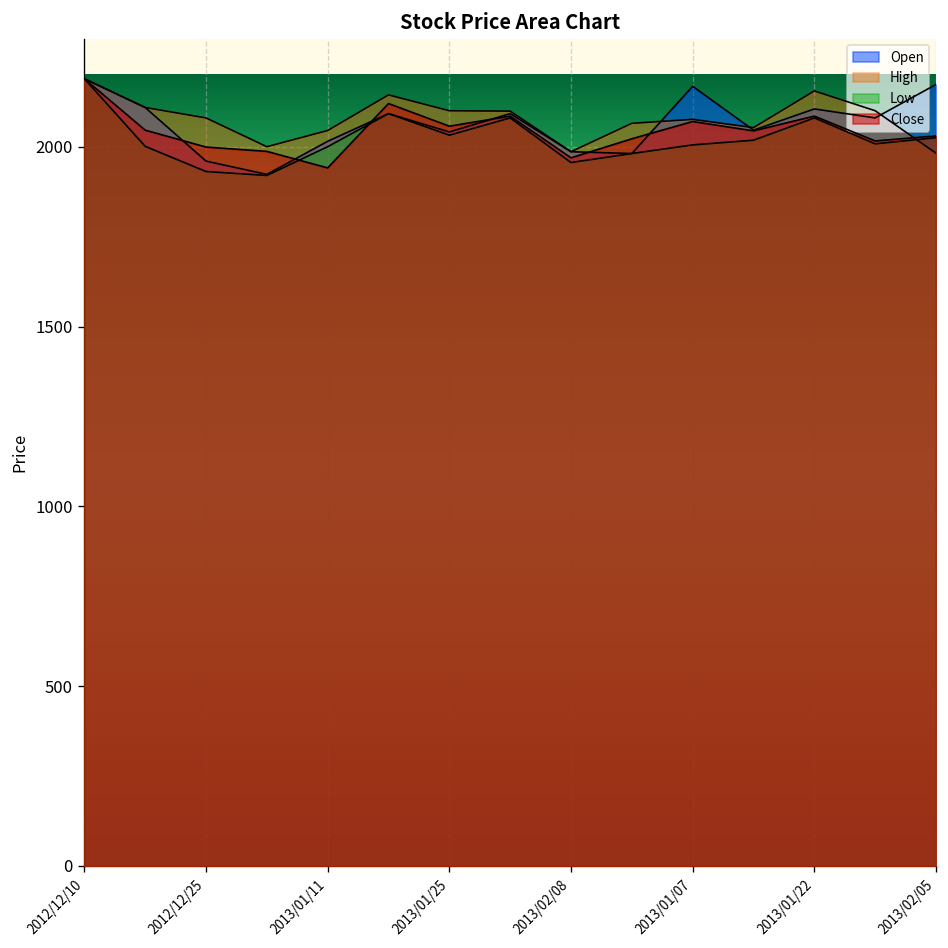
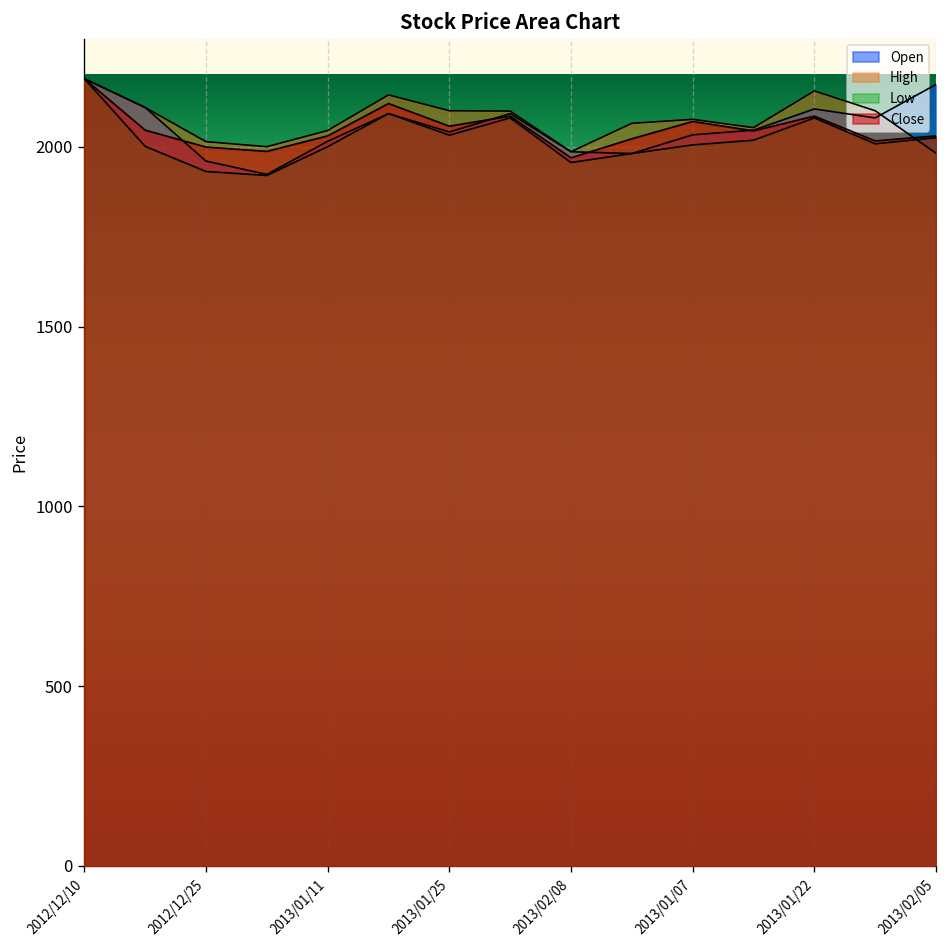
  {
    "Open": {
      "2012/12/25": 1960,
      "2013/01/11": 2020,
      "2013/01/25": 2040,
-     "2013/01/07": 2170,
+     "2013/01/07": 2030,
      "2013/01/22": 2110,
      "2013/02/05": 2170
    },
    "High": {
-     "2012/12/25": 2080,
+     "2012/12/25": 2010,
      "2013/01/11": 2050,
      "2013/01/25": 2100,
      "2013/01/22": 2160,
      "2013/02/05": 1980
    },
    "Low": {
      "2012/12/25": 1930,
      "2013/01/11": 2000,
      "2013/01/25": 2030,
      "2013/02/08": 1960,
      "2013/01/07": 2010
    },
    "Close": {
      "2012/12/25": 2000,
-     "2013/01/11": 1940,
+     "2013/01/11": 2030,
      "2013/01/25": 2060,
      "2013/02/08": 1970
    }
  }
